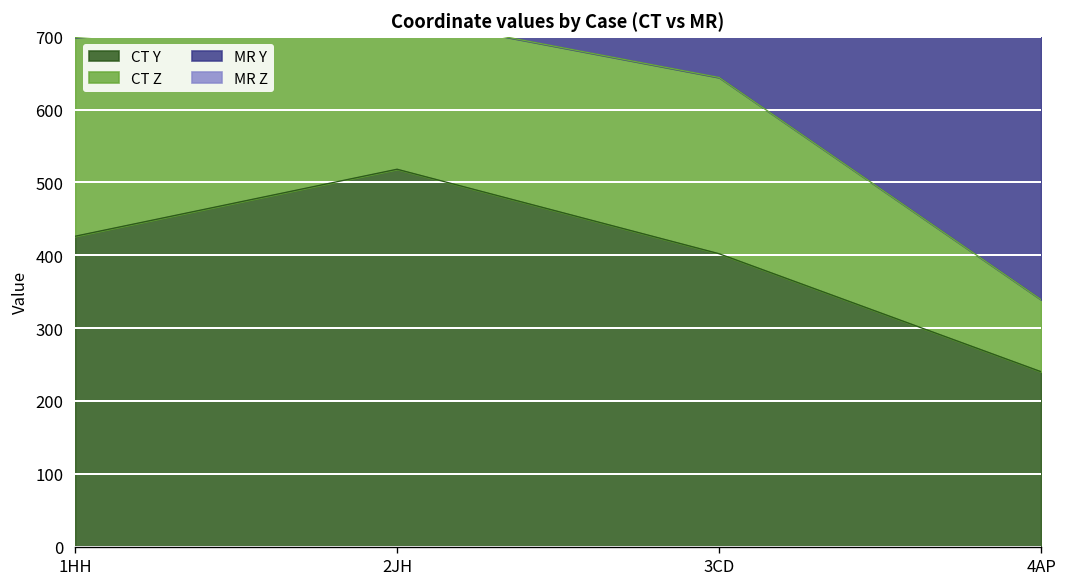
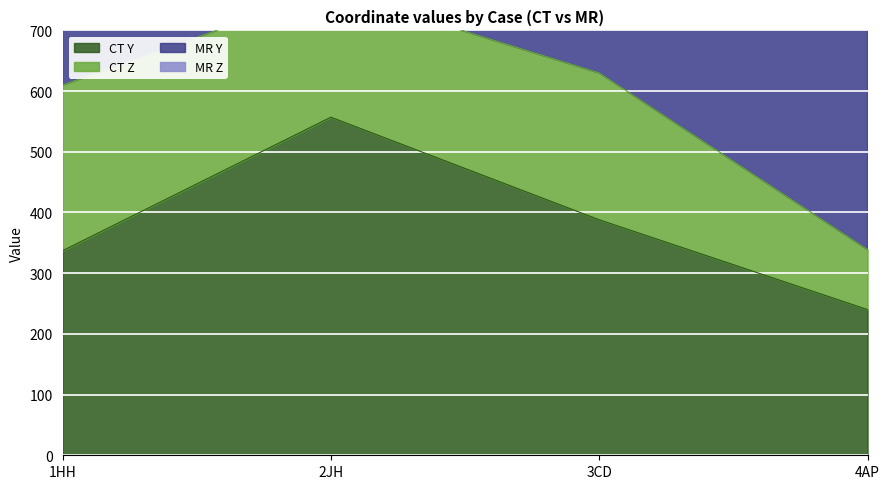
  {
    "CT Y": {
-     "1HH": 430,
-     "2JH": 520,
-     "3CD": 400,
+     "1HH": 340,
+     "2JH": 560,
+     "3CD": 390,
      "4AP": 240
    },
    "CT Z": {
      "1HH": 270,
      "3CD": 240,
      "4AP": 100
    }
  }
